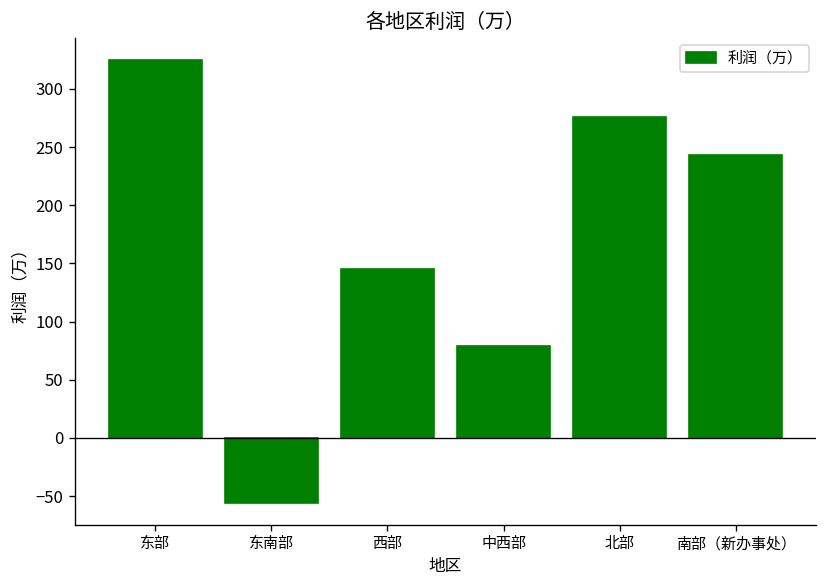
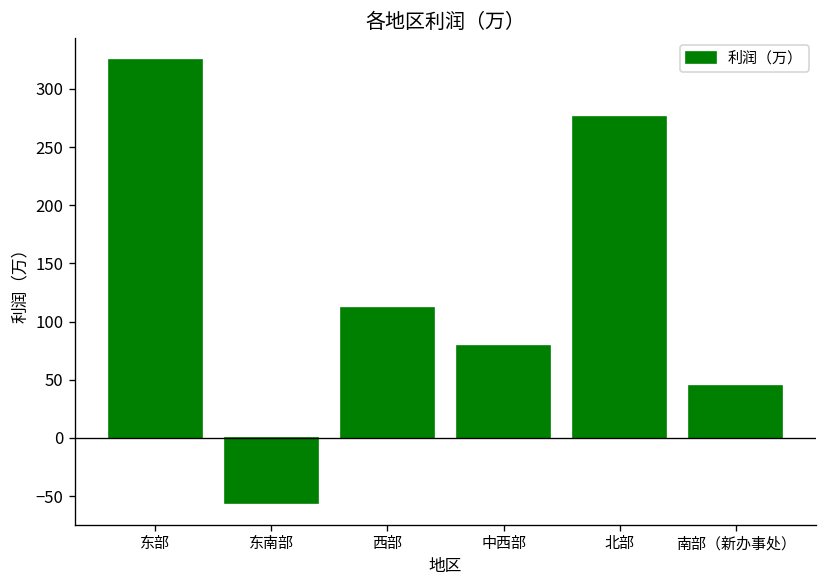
  {
    "东部": 330,
    "东南部": -60,
-   "西部": 150,
+   "西部": 110,
    "中西部": 80,
    "北部": 280,
-   "南部（新办事处）": 240
+   "南部（新办事处）": 50
  }
